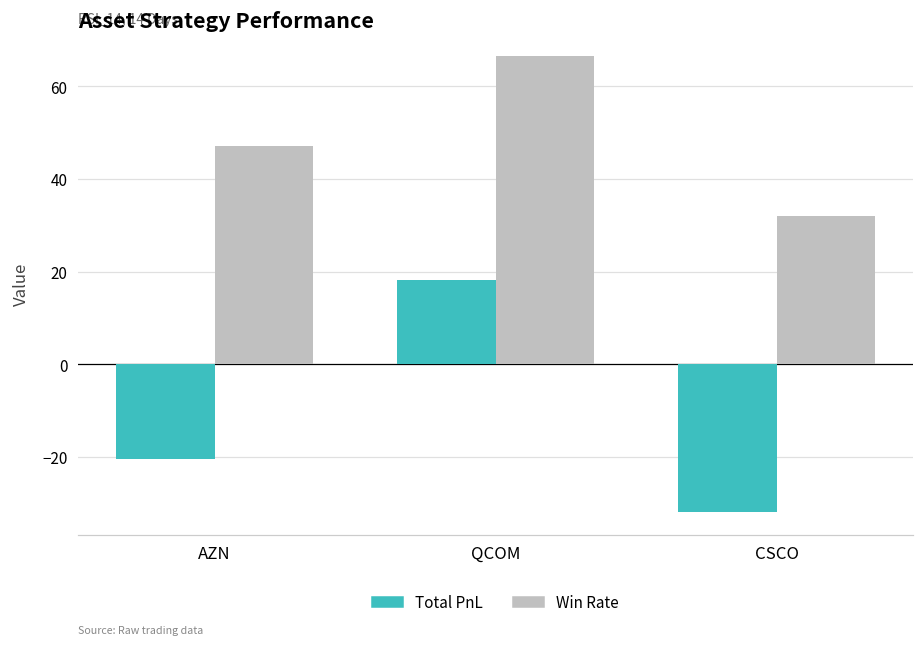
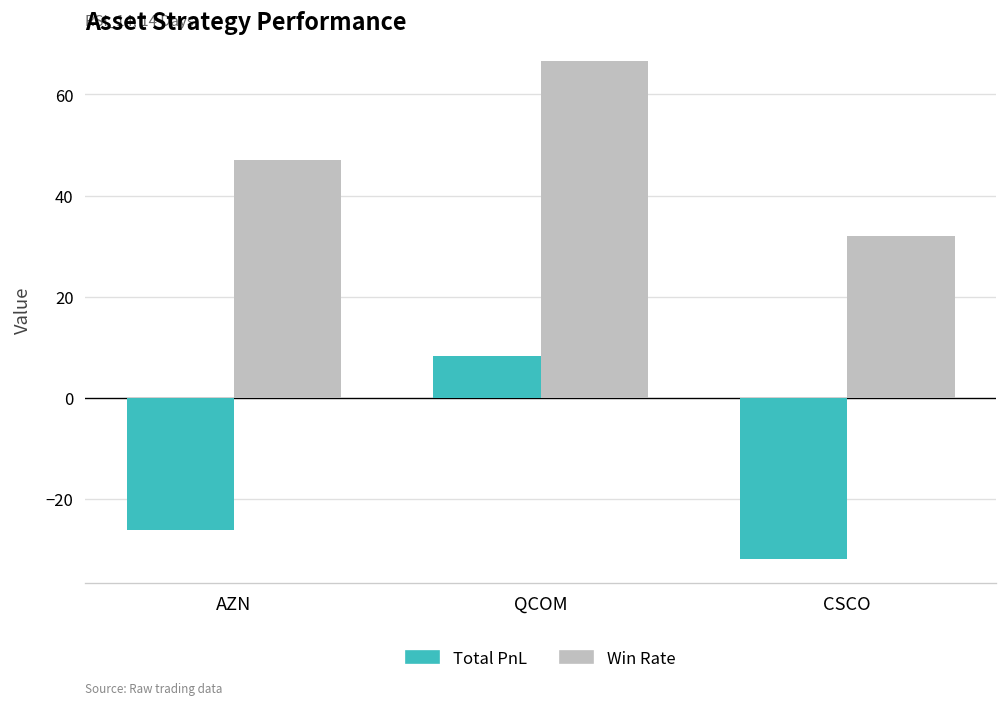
  {
    "Total PnL": {
-     "AZN": -20,
-     "QCOM": 18,
+     "AZN": -26,
+     "QCOM": 8,
      "CSCO": -32
    },
    "Win Rate": {
      "AZN": 47,
      "QCOM": 67,
      "CSCO": 32
    }
  }
